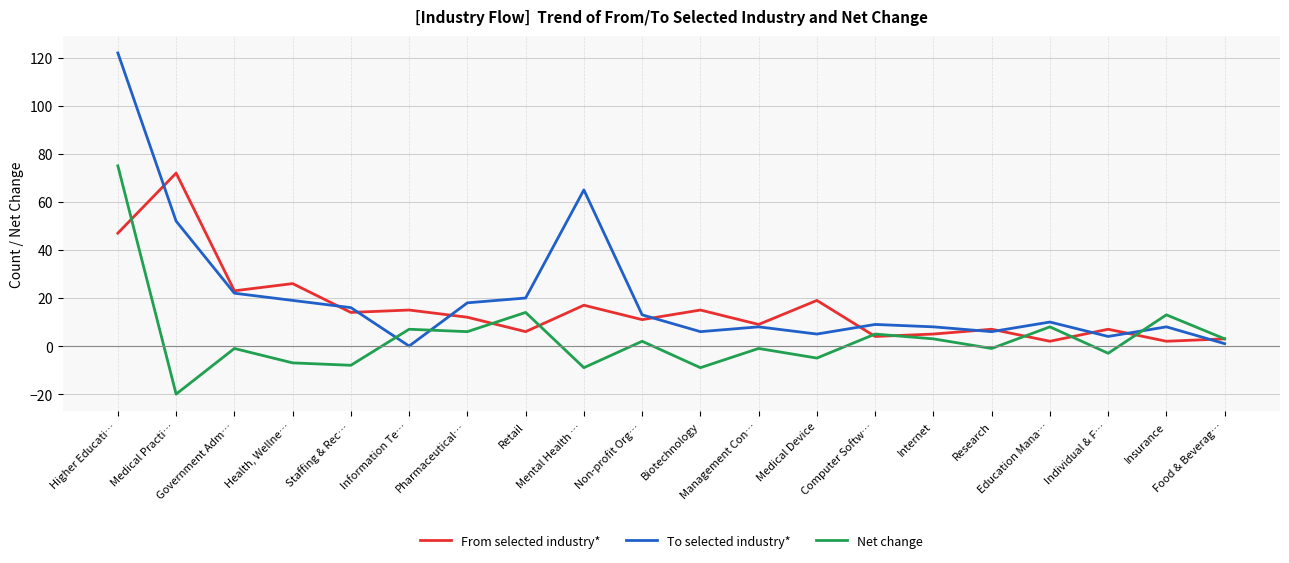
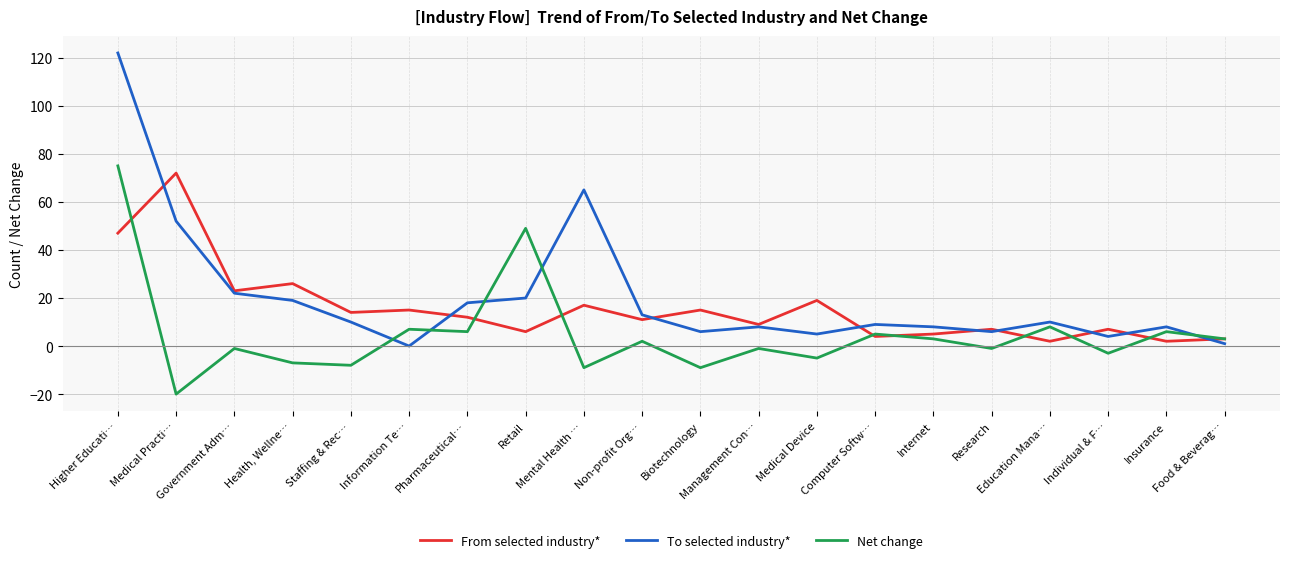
  {
    "From selected industry*": {
      "Higher Educati…": 47,
      "Medical Practi…": 72,
      "Health, Wellne…": 26,
      "Staffing & Rec…": 14,
      "Information Te…": 15,
      "Pharmaceutical…": 12,
      "Retail": 6,
      "Mental Health …": 17,
      "Non-profit Org…": 11,
      "Biotechnology": 15,
      "Medical Device": 19,
      "Internet": 5,
      "Education Mana…": 2,
      "Individual & F…": 7,
      "Insurance": 2
    },
    "To selected industry*": {
      "Higher Educati…": 122,
      "Medical Practi…": 52,
      "Health, Wellne…": 19,
-     "Staffing & Rec…": 16,
+     "Staffing & Rec…": 10,
      "Information Te…": 0,
      "Pharmaceutical…": 18,
      "Retail": 20,
      "Mental Health …": 65,
      "Non-profit Org…": 13,
      "Biotechnology": 6,
      "Medical Device": 5,
      "Computer Softw…": 9,
      "Internet": 8,
      "Education Mana…": 10,
      "Individual & F…": 4,
      "Insurance": 8,
      "Food & Beverag…": 1
    },
    "Net change": {
      "Higher Educati…": 75,
      "Medical Practi…": -20,
      "Government Adm…": -1,
      "Health, Wellne…": -7,
      "Staffing & Rec…": -8,
      "Information Te…": 7,
      "Pharmaceutical…": 6,
-     "Retail": 14,
+     "Retail": 49,
      "Mental Health …": -9,
      "Non-profit Org…": 2,
      "Biotechnology": -9,
      "Management Con…": -1,
      "Medical Device": -5,
      "Internet": 3,
      "Research": -1,
      "Education Mana…": 8,
      "Individual & F…": -3,
-     "Insurance": 13
+     "Insurance": 6
    }
  }
